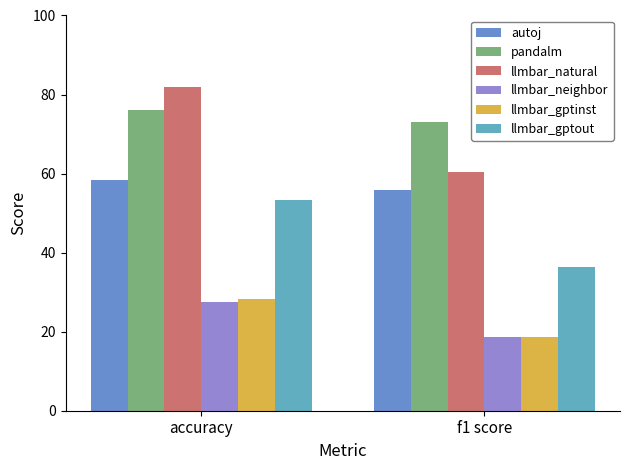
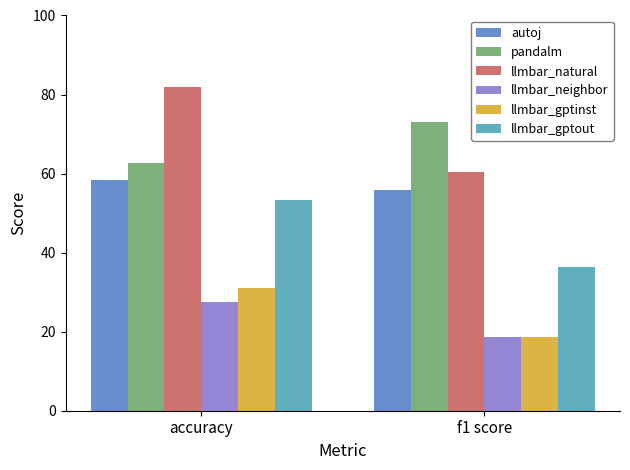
  {
    "pandalm": {
-     "accuracy": 76,
+     "accuracy": 63,
      "f1 score": 73
    },
    "llmbar_natural": {
      "accuracy": 82,
      "f1 score": 61
    },
    "llmbar_gptinst": {
-     "accuracy": 28,
+     "accuracy": 31,
      "f1 score": 19
    }
  }
